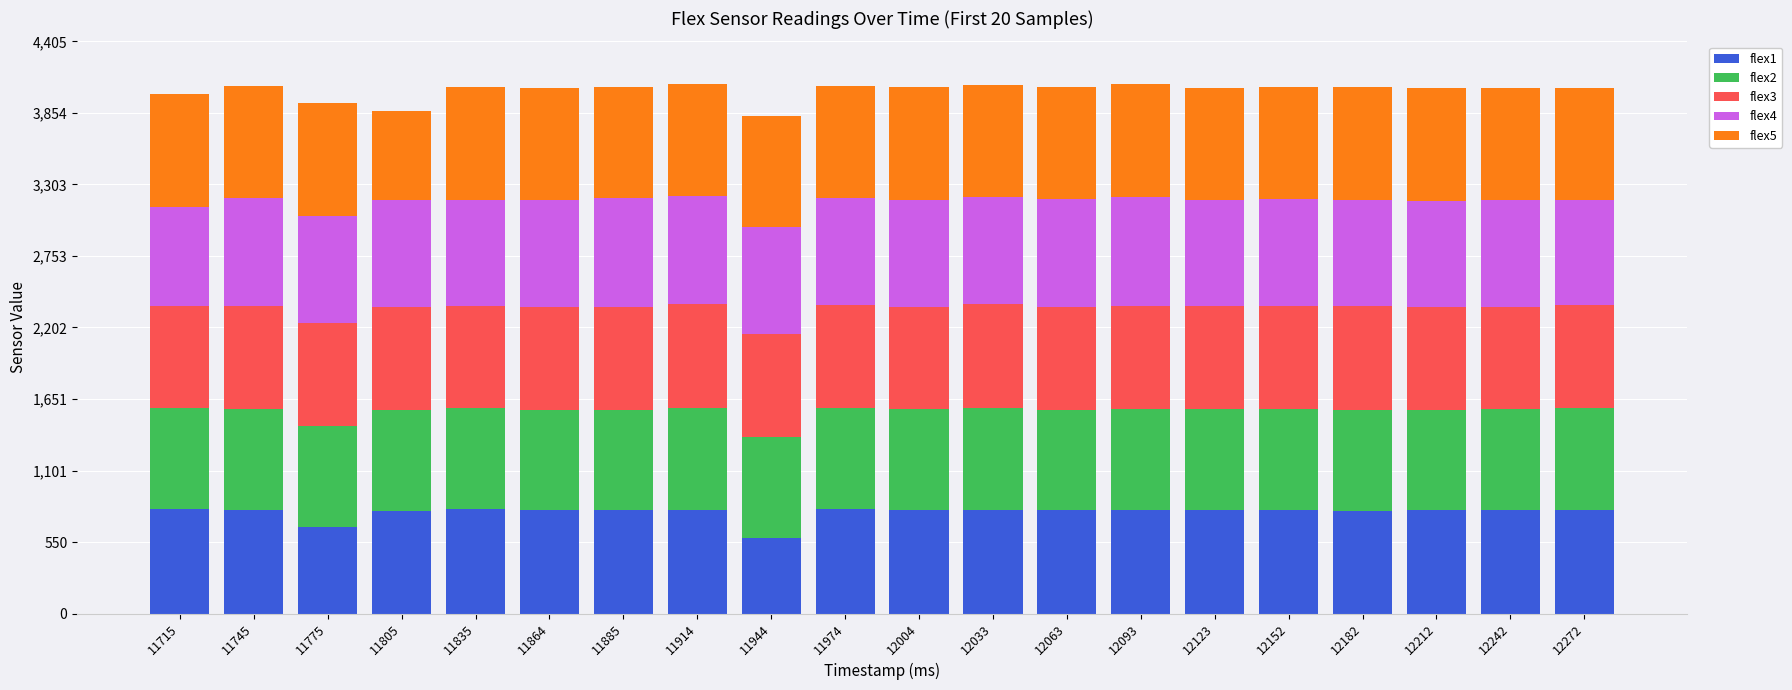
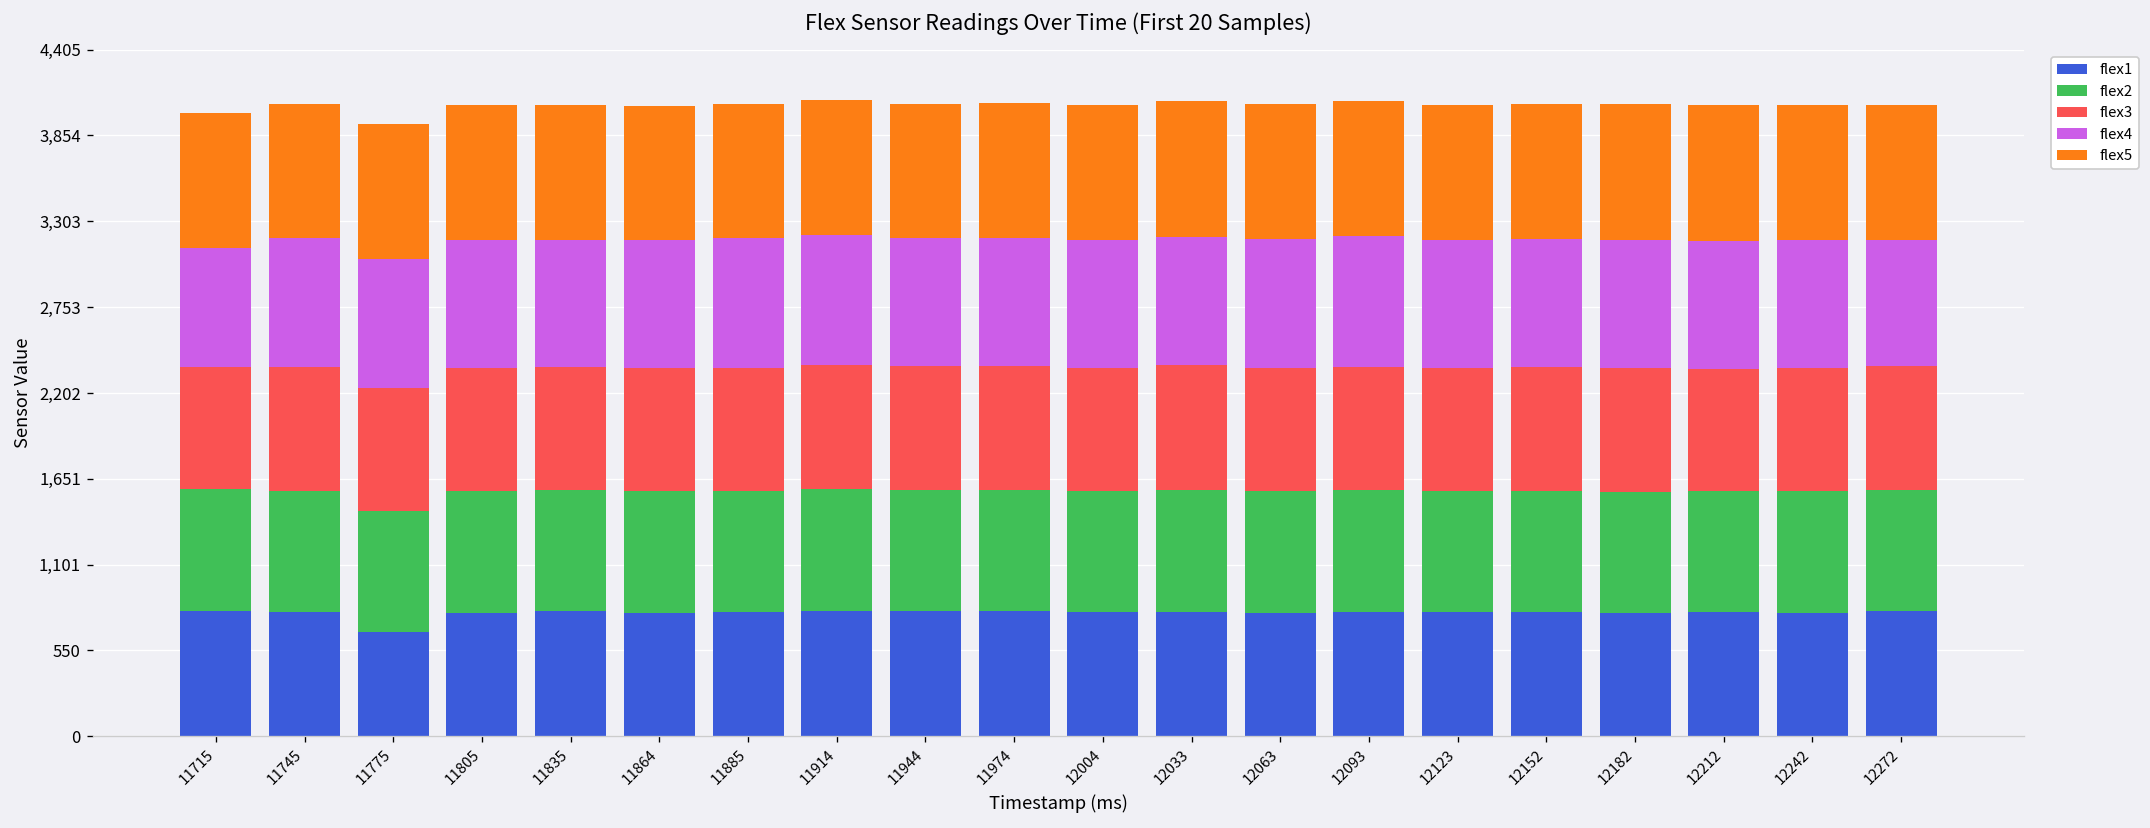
  {
    "flex1": {
      "11715": 800,
      "11745": 800,
      "11775": 670,
      "11805": 790,
      "11835": 810,
      "11864": 790,
      "11885": 800,
      "11914": 800,
-     "11944": 580,
+     "11944": 800,
      "11974": 800,
      "12004": 800,
      "12033": 800,
      "12063": 790,
      "12093": 800,
      "12123": 800,
      "12152": 800,
      "12182": 790,
      "12212": 800,
      "12242": 790,
      "12272": 800
    },
    "flex2": {
      "11715": 780,
      "11745": 780,
      "11775": 780,
      "11805": 780,
      "11835": 770,
      "11864": 780,
      "11885": 770,
      "11914": 790,
      "11944": 780,
      "11974": 780,
      "12004": 770,
      "12033": 780,
      "12063": 780,
      "12093": 780,
      "12123": 780,
      "12152": 780,
      "12182": 780,
      "12212": 770,
      "12242": 780,
      "12272": 780
    },
    "flex3": {
      "11715": 780,
      "11745": 800,
      "11775": 790,
      "11805": 790,
      "11835": 790,
      "11864": 790,
      "11885": 790,
      "11914": 800,
      "11944": 800,
      "11974": 800,
      "12004": 790,
      "12033": 800,
      "12063": 790,
      "12093": 790,
      "12123": 790,
      "12152": 790,
      "12182": 800,
      "12212": 790,
      "12242": 790,
      "12272": 800
    },
    "flex4": {
      "11715": 760,
      "11745": 830,
      "11775": 830,
      "11805": 820,
      "11835": 820,
      "11864": 820,
      "11885": 830,
      "11914": 830,
      "11944": 820,
      "11974": 820,
      "12004": 820,
      "12033": 820,
      "12063": 830,
      "12093": 840,
      "12123": 820,
      "12152": 820,
      "12182": 820,
      "12212": 820,
      "12242": 820,
      "12272": 810
    },
    "flex5": {
      "11715": 870,
      "11745": 860,
      "11775": 870,
-     "11805": 690,
+     "11805": 870,
      "11835": 860,
      "11864": 860,
      "11885": 860,
      "11914": 870,
      "11944": 860,
      "11974": 860,
      "12004": 870,
      "12033": 870,
      "12063": 860,
      "12093": 870,
      "12123": 870,
      "12152": 860,
      "12182": 870,
      "12212": 870,
      "12242": 870,
      "12272": 860
    }
  }
